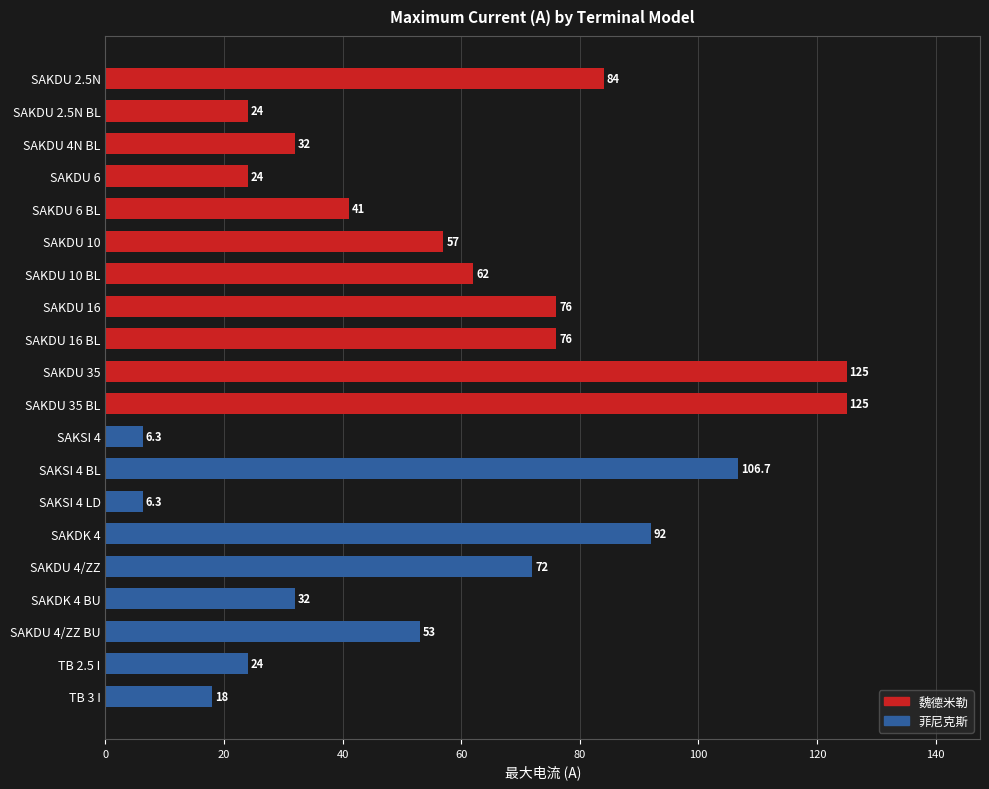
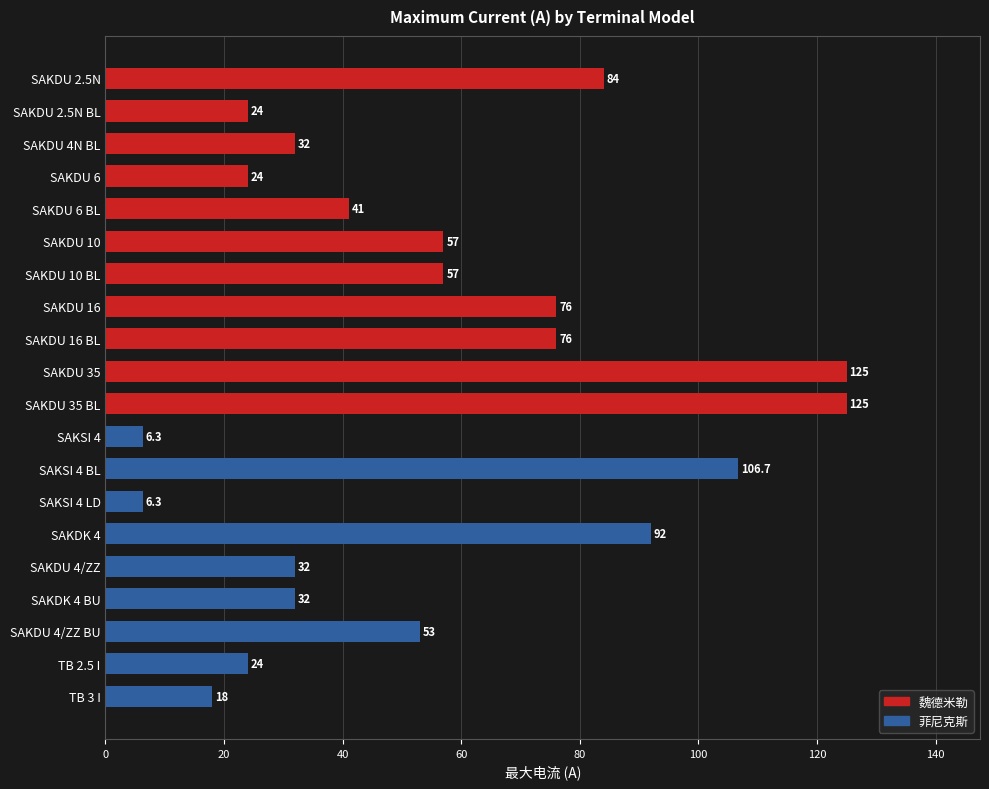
  {
    "SAKDU 2.5N": 84,
    "SAKDU 2.5N BL": 24,
    "SAKDU 4N BL": 32,
    "SAKDU 6": 24,
    "SAKDU 6 BL": 41,
    "SAKDU 10": 57,
-   "SAKDU 10 BL": 62,
+   "SAKDU 10 BL": 57,
    "SAKDU 16": 76,
    "SAKDU 16 BL": 76,
    "SAKDU 35": 125,
    "SAKDU 35 BL": 125,
    "SAKSI 4": 6.3,
    "SAKSI 4 BL": 106.7,
    "SAKSI 4 LD": 6.3,
    "SAKDK 4": 92,
-   "SAKDU 4/ZZ": 72,
+   "SAKDU 4/ZZ": 32,
    "SAKDK 4 BU": 32,
    "SAKDU 4/ZZ BU": 53,
    "TB 2.5 I": 24,
    "TB 3 I": 18
  }
